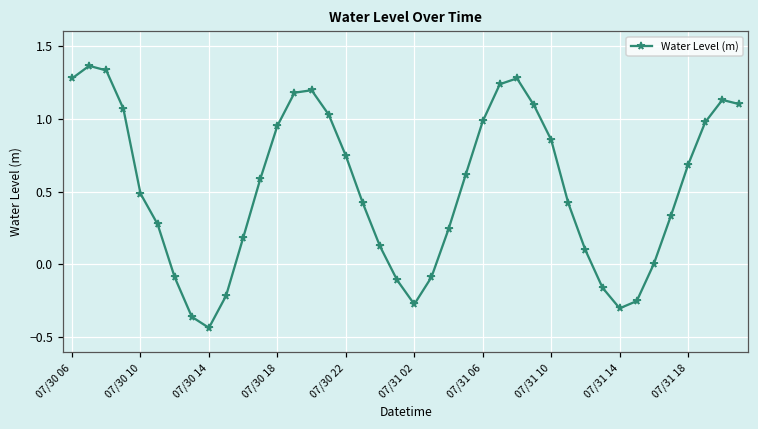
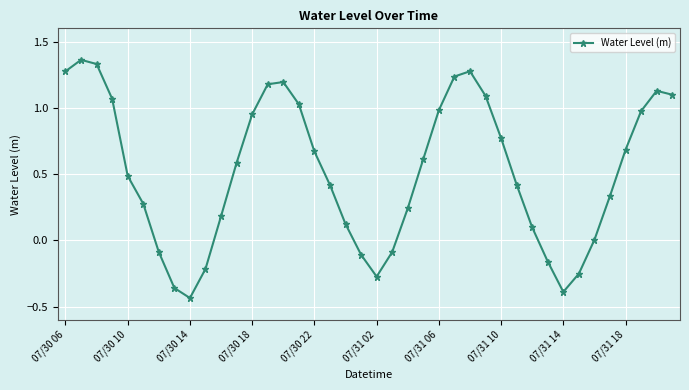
  {
    "07/30 06": 1.28,
    "07/30 10": 0.49,
    "07/30 14": -0.43,
    "07/30 18": 0.95,
-   "07/30 22": 0.75,
+   "07/30 22": 0.67,
    "07/31 02": -0.27,
    "07/31 06": 0.98,
-   "07/31 10": 0.85,
-   "07/31 14": -0.30,
+   "07/31 10": 0.77,
+   "07/31 14": -0.39,
    "07/31 18": 0.68
  }
